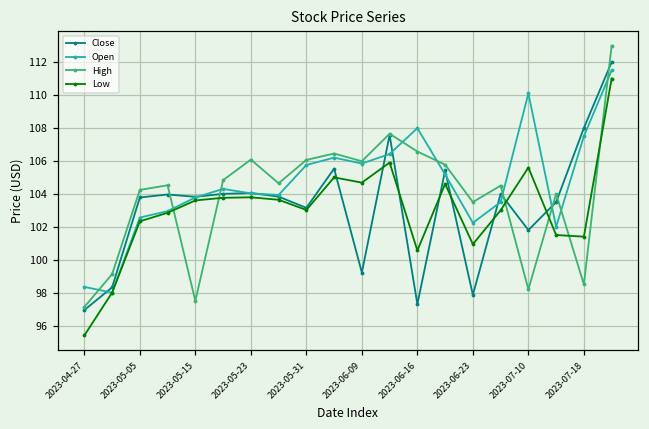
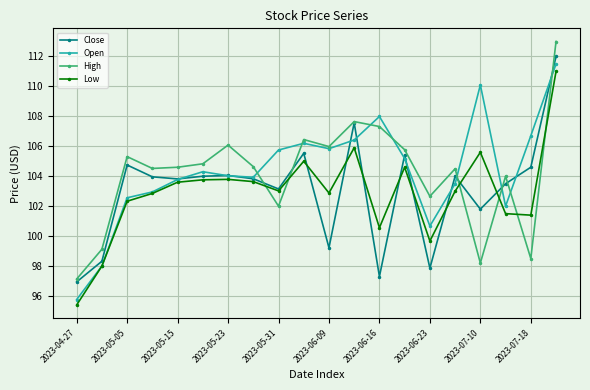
  {
    "Close": {
      "2023-04-27": 96.9,
-     "2023-05-05": 103.8,
+     "2023-05-05": 104.8,
      "2023-06-09": 99.2,
      "2023-06-16": 97.3,
      "2023-06-23": 97.9,
      "2023-07-10": 101.8,
-     "2023-07-18": 108.0
+     "2023-07-18": 104.6
    },
    "Open": {
-     "2023-04-27": 98.4,
+     "2023-04-27": 95.8,
      "2023-05-05": 102.6,
      "2023-05-31": 105.8,
      "2023-06-16": 108.0,
-     "2023-06-23": 102.2,
+     "2023-06-23": 100.7,
      "2023-07-10": 110.1,
-     "2023-07-18": 107.5
+     "2023-07-18": 106.7
    },
    "High": {
      "2023-04-27": 97.1,
-     "2023-05-05": 104.2,
-     "2023-05-15": 97.5,
+     "2023-05-05": 105.3,
+     "2023-05-15": 104.6,
      "2023-05-23": 106.1,
-     "2023-05-31": 106.1,
-     "2023-06-16": 106.6,
-     "2023-06-23": 103.5,
+     "2023-05-31": 102.0,
+     "2023-06-16": 107.3,
+     "2023-06-23": 102.7,
      "2023-07-10": 98.2,
      "2023-07-18": 98.5
    },
    "Low": {
      "2023-04-27": 95.4,
      "2023-05-05": 102.3,
      "2023-05-15": 103.6,
      "2023-05-23": 103.8,
-     "2023-06-09": 104.7,
+     "2023-06-09": 102.9,
      "2023-06-16": 100.6,
-     "2023-06-23": 100.9,
+     "2023-06-23": 99.7,
      "2023-07-10": 105.6,
      "2023-07-18": 101.4
    }
  }
